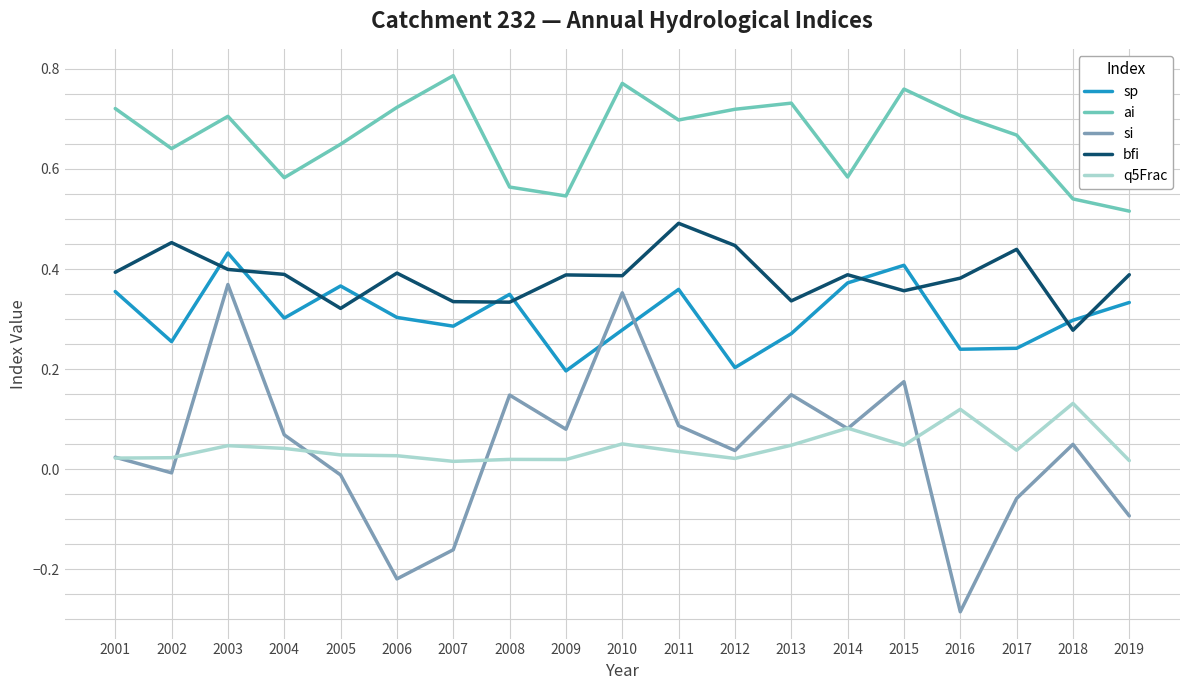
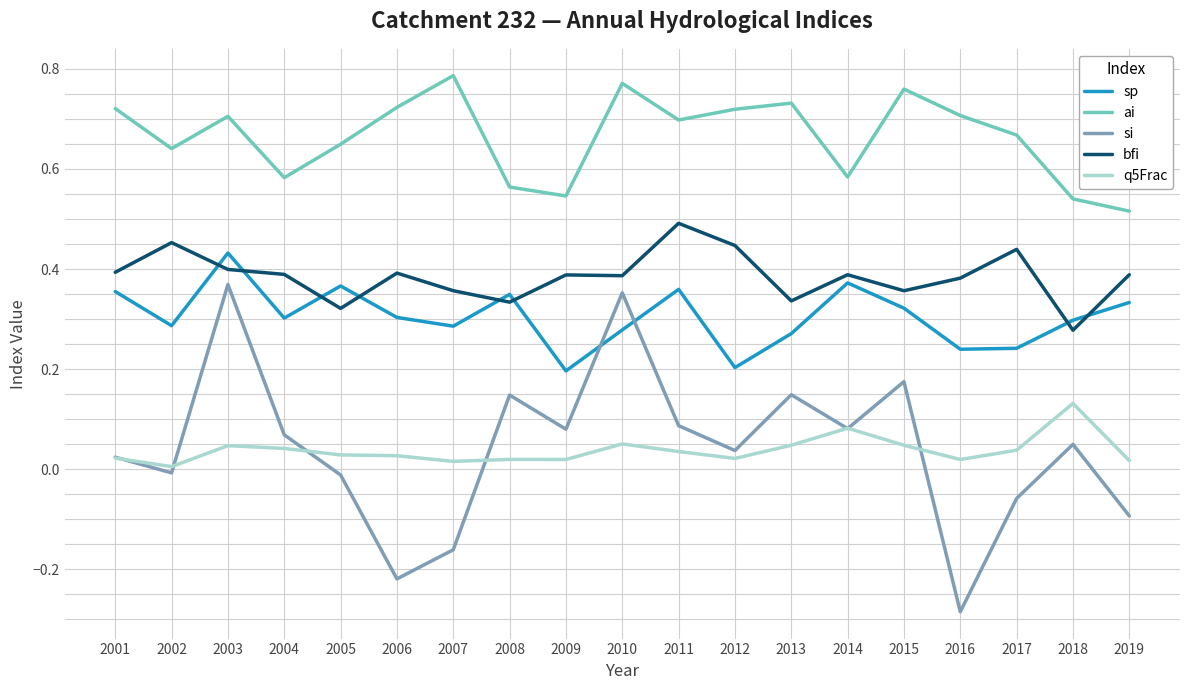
  {
    "sp": {
      "2001": 0.36,
-     "2002": 0.25,
+     "2002": 0.29,
      "2003": 0.43,
      "2004": 0.30,
      "2005": 0.37,
      "2006": 0.30,
      "2007": 0.29,
      "2008": 0.35,
      "2009": 0.20,
      "2010": 0.28,
      "2011": 0.36,
      "2012": 0.20,
      "2013": 0.27,
      "2014": 0.37,
-     "2015": 0.41,
+     "2015": 0.32,
      "2016": 0.24,
      "2017": 0.24,
      "2018": 0.30,
      "2019": 0.33
    },
    "bfi": {
      "2001": 0.39,
      "2002": 0.45,
      "2003": 0.40,
      "2004": 0.39,
      "2005": 0.32,
      "2006": 0.39,
-     "2007": 0.33,
+     "2007": 0.36,
      "2008": 0.33,
      "2009": 0.39,
      "2010": 0.39,
      "2011": 0.49,
      "2012": 0.45,
      "2013": 0.34,
      "2014": 0.39,
      "2015": 0.36,
      "2016": 0.38,
      "2017": 0.44,
      "2018": 0.28,
      "2019": 0.39
    },
    "q5Frac": {
-     "2002": 0.02,
+     "2002": 0.01,
      "2003": 0.05,
      "2004": 0.04,
      "2005": 0.03,
      "2006": 0.03,
      "2007": 0.02,
      "2008": 0.02,
      "2009": 0.02,
      "2010": 0.05,
      "2011": 0.04,
      "2012": 0.02,
      "2013": 0.05,
      "2015": 0.05,
-     "2016": 0.12,
+     "2016": 0.02,
      "2017": 0.04,
      "2018": 0.13,
      "2019": 0.02
    }
  }
